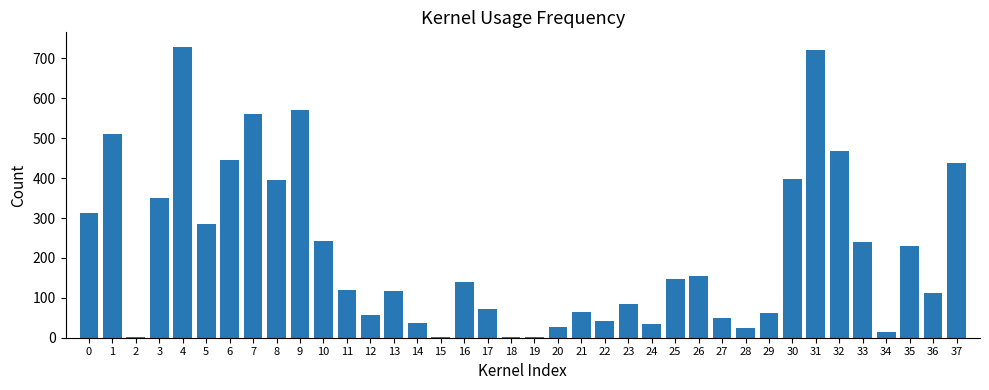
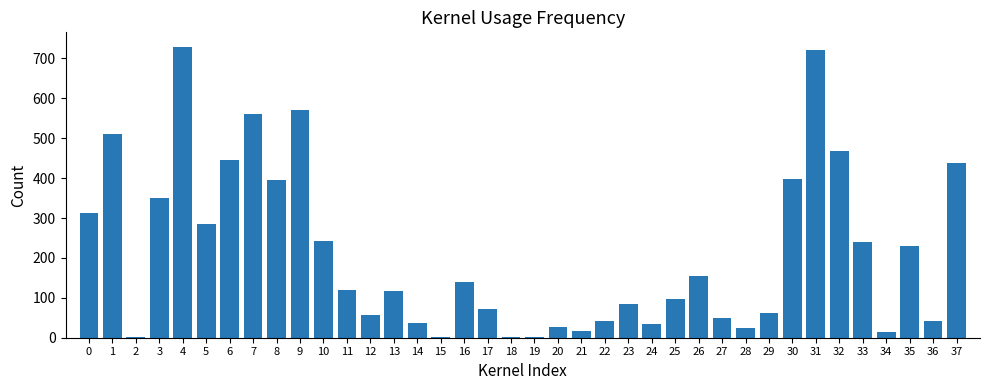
  {
    "0": 310,
    "1": 510,
    "3": 350,
    "4": 730,
    "5": 280,
    "6": 450,
    "7": 560,
    "8": 400,
    "9": 570,
    "10": 240,
    "11": 120,
    "12": 60,
    "13": 120,
    "14": 40,
    "16": 140,
    "17": 70,
    "20": 30,
-   "21": 70,
+   "21": 20,
    "22": 40,
    "23": 90,
    "24": 40,
-   "25": 150,
+   "25": 100,
    "26": 150,
    "27": 50,
    "28": 30,
    "29": 60,
    "30": 400,
    "31": 720,
    "32": 470,
    "33": 240,
    "34": 20,
    "35": 230,
-   "36": 110,
+   "36": 40,
    "37": 440
  }
